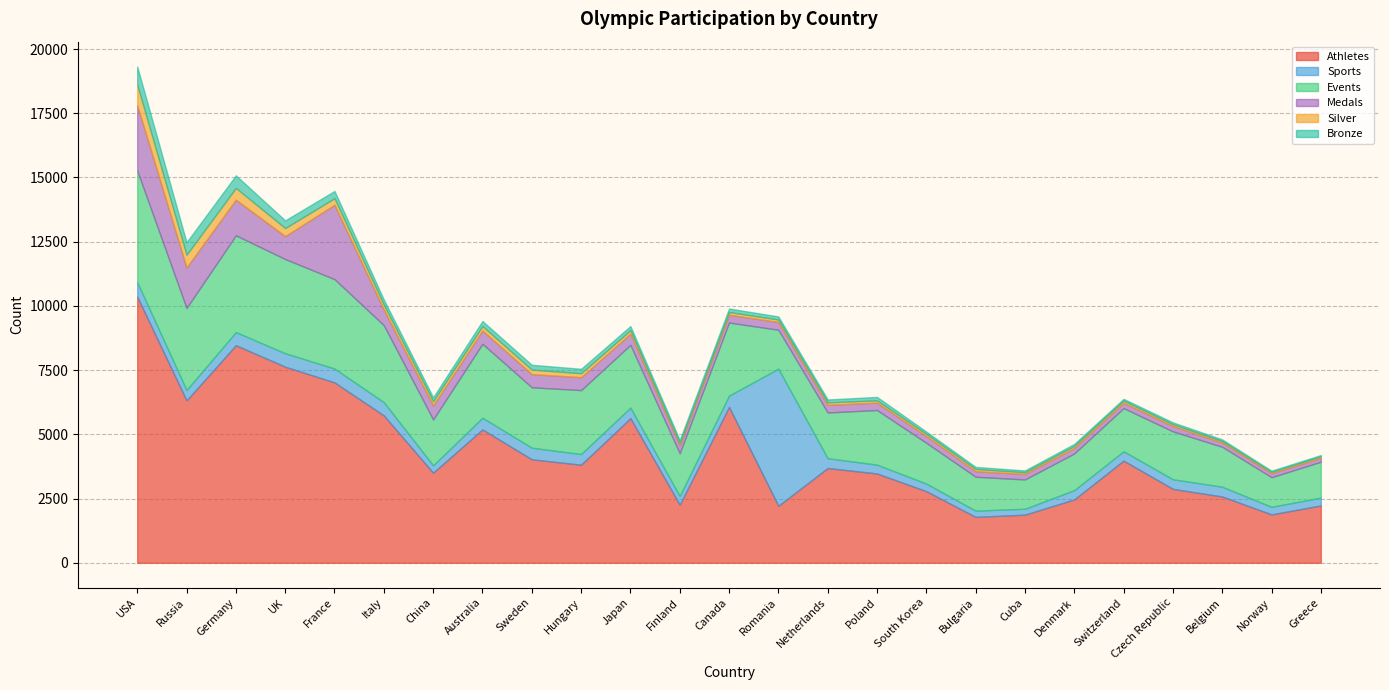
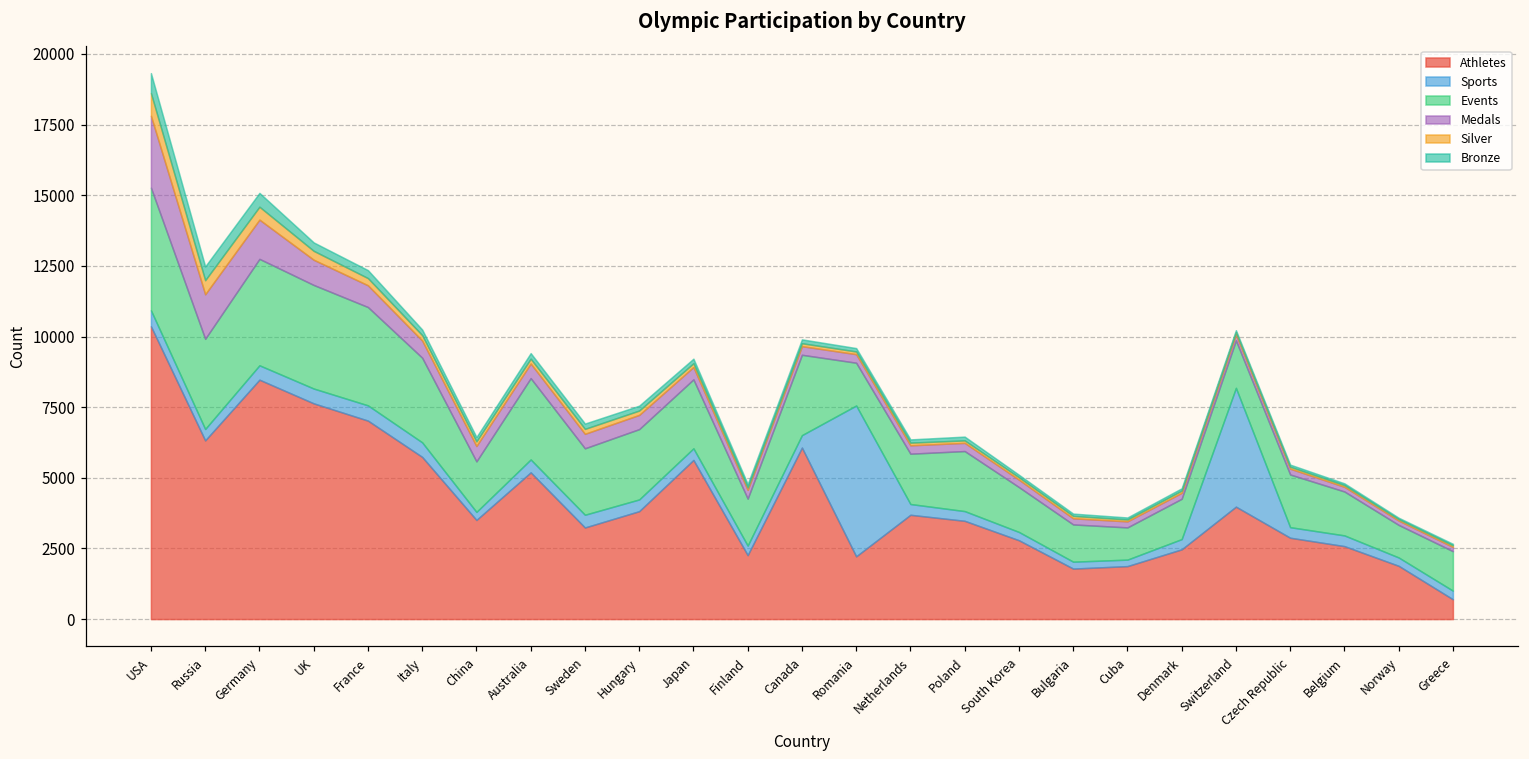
  {
    "Athletes": {
      "USA": 10400,
      "Russia": 6300,
      "Germany": 8500,
      "UK": 7600,
      "France": 7000,
      "Italy": 5700,
      "China": 3500,
      "Australia": 5200,
-     "Sweden": 4000,
+     "Sweden": 3200,
      "Hungary": 3800,
      "Japan": 5600,
      "Finland": 2300,
      "Canada": 6100,
      "Romania": 2200,
      "Netherlands": 3700,
      "Poland": 3500,
      "South Korea": 2800,
      "Bulgaria": 1800,
      "Cuba": 1900,
      "Denmark": 2500,
      "Switzerland": 4000,
      "Czech Republic": 2900,
      "Belgium": 2600,
      "Norway": 1900,
-     "Greece": 2200
+     "Greece": 700
    },
    "Sports": {
      "USA": 600,
      "Russia": 400,
      "Germany": 500,
      "UK": 500,
      "France": 500,
      "Italy": 500,
      "China": 300,
      "Australia": 500,
      "Sweden": 500,
      "Hungary": 400,
      "Japan": 400,
      "Finland": 300,
      "Canada": 400,
      "Romania": 5300,
      "Netherlands": 400,
      "Poland": 300,
      "South Korea": 300,
      "Bulgaria": 200,
      "Cuba": 200,
      "Denmark": 400,
-     "Switzerland": 400,
+     "Switzerland": 4200,
      "Czech Republic": 400,
      "Belgium": 400,
      "Norway": 300,
      "Greece": 300
    },
    "Medals": {
      "USA": 2500,
      "Russia": 1600,
      "Germany": 1400,
      "UK": 900,
-     "France": 2900,
+     "France": 800,
      "Italy": 600,
      "China": 500,
      "Australia": 500,
      "Sweden": 500,
      "Hungary": 500,
      "Japan": 400,
      "Canada": 300
    },
    "Silver": {
      "USA": 800,
      "Russia": 500,
      "Germany": 500,
      "UK": 300,
      "France": 300,
      "Italy": 200,
      "China": 200,
      "Australia": 200,
      "Sweden": 200,
      "Hungary": 200,
      "Japan": 100,
      "Canada": 100
    }
  }
